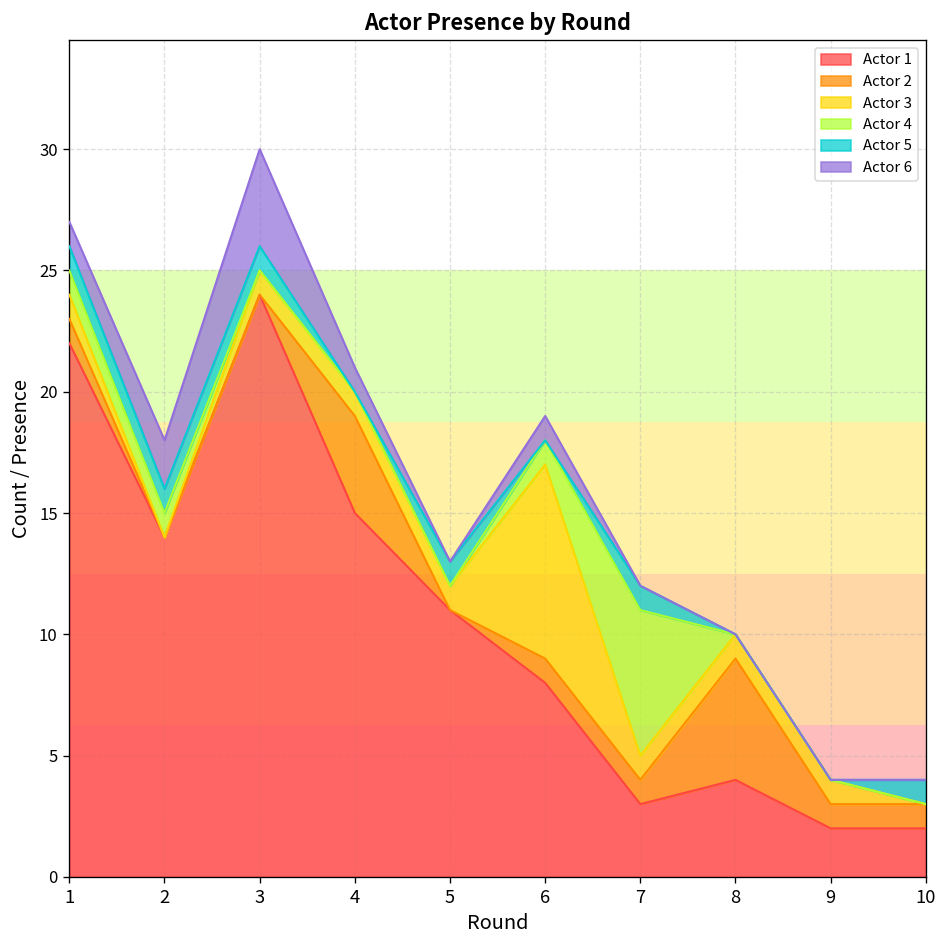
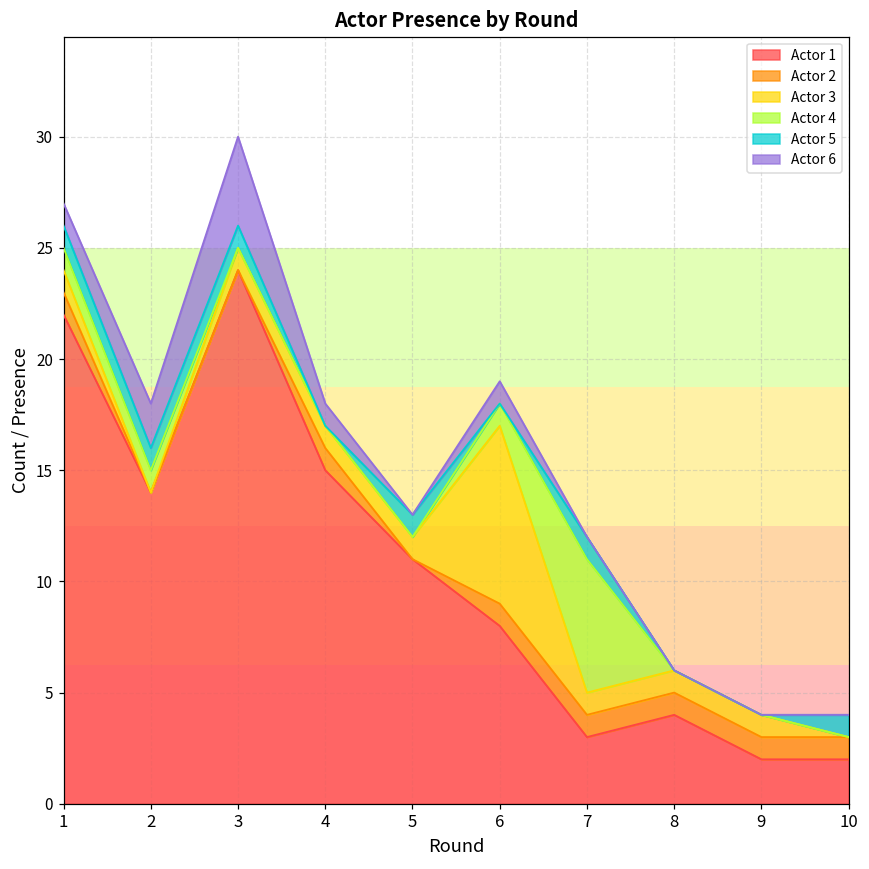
  {
    "Actor 1": {
      "1": 22,
      "4": 15,
      "6": 8,
      "7": 3,
      "8": 4,
      "9": 2,
      "10": 2
    },
    "Actor 2": {
      "1": 1,
-     "4": 4,
+     "4": 1,
      "6": 1,
      "7": 1,
-     "8": 5,
+     "8": 1,
      "9": 1
    },
    "Actor 3": {
      "1": 1,
      "6": 8,
      "7": 1
    },
    "Actor 4": {
      "1": 1,
      "2": 1,
      "7": 6
    },
    "Actor 5": {
      "1": 1,
      "2": 1,
      "3": 1
    },
    "Actor 6": {
      "1": 1,
      "2": 2,
      "3": 4,
      "4": 1,
      "6": 1
    }
  }
